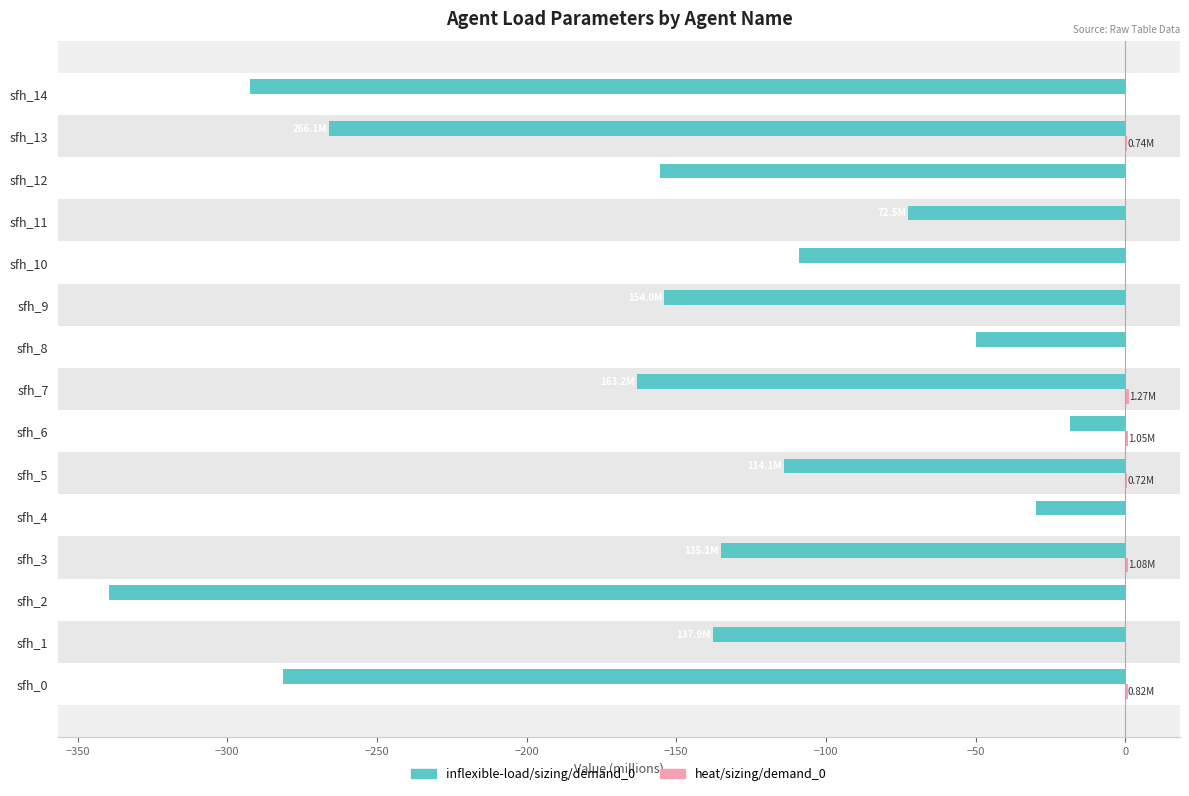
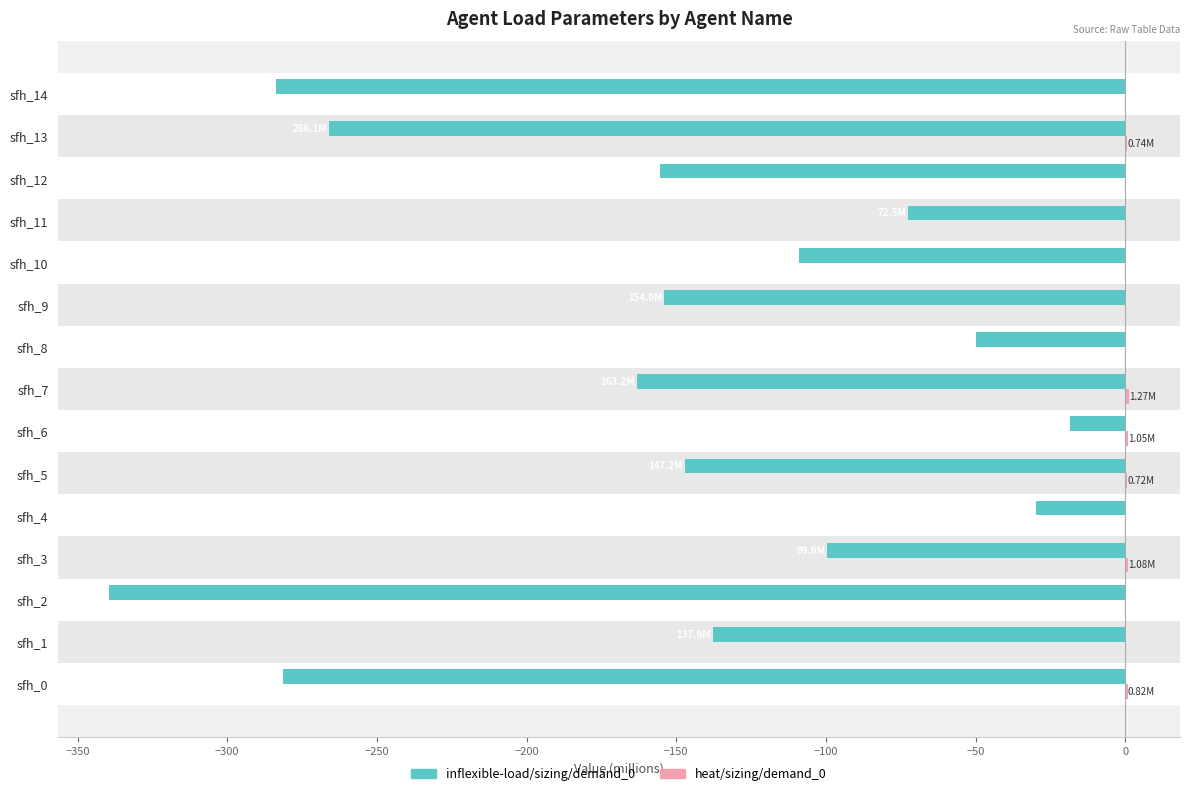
  {
    "inflexible-load/sizing/demand_0": {
-     "sfh_14": "-292",
+     "sfh_14": "-284",
      "sfh_13": "-266",
      "sfh_12": "-155",
      "sfh_11": "-72",
      "sfh_10": "-109",
      "sfh_9": "-154",
      "sfh_8": "-50",
      "sfh_7": "-163",
      "sfh_6": "-18",
-     "sfh_5": "-114",
+     "sfh_5": "-147",
      "sfh_4": "-30",
-     "sfh_3": "-135",
+     "sfh_3": "-100",
      "sfh_2": "-339",
      "sfh_1": "-138",
      "sfh_0": "-281"
    },
    "heat/sizing/demand_0": {
      "sfh_13": "0.74M",
      "sfh_7": "1.27M",
      "sfh_6": "1.05M",
      "sfh_5": "0.72M",
      "sfh_3": "1.08M",
      "sfh_0": "0.82M"
    }
  }
